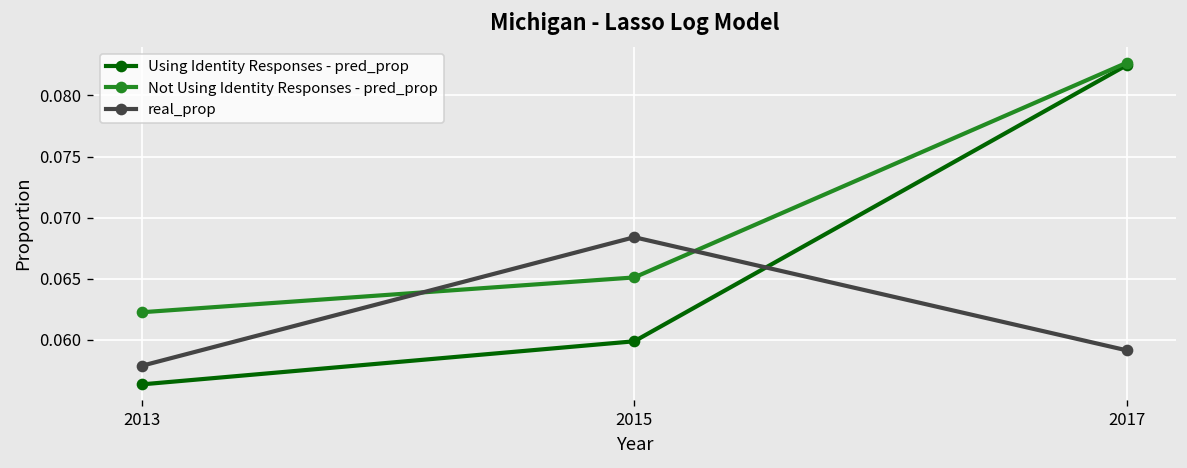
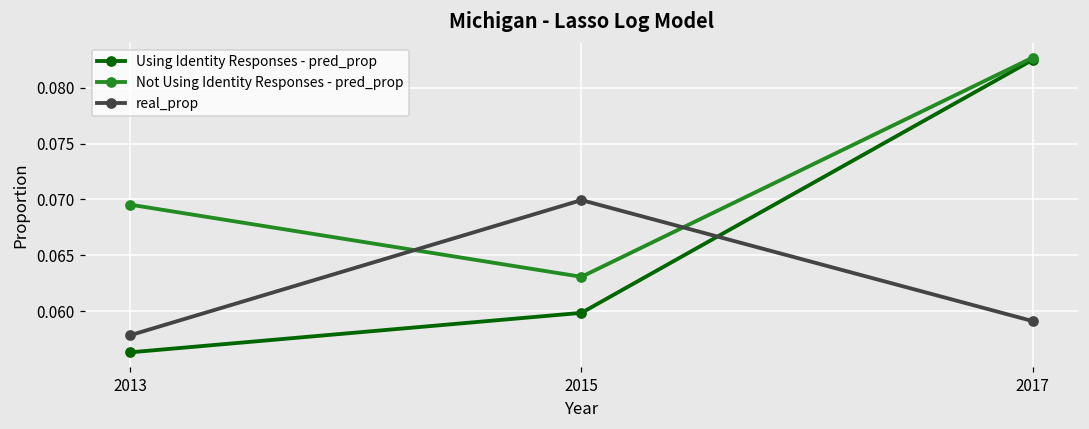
  {
    "Using Identity Responses - pred_prop": {
      "2013": 0.0563,
      "2015": 0.0599
    },
    "Not Using Identity Responses - pred_prop": {
-     "2013": 0.0623,
-     "2015": 0.0651
+     "2013": 0.0695,
+     "2015": 0.0631
    },
    "real_prop": {
      "2013": 0.0579,
-     "2015": 0.0684,
+     "2015": 0.0699,
      "2017": 0.0591
    }
  }
